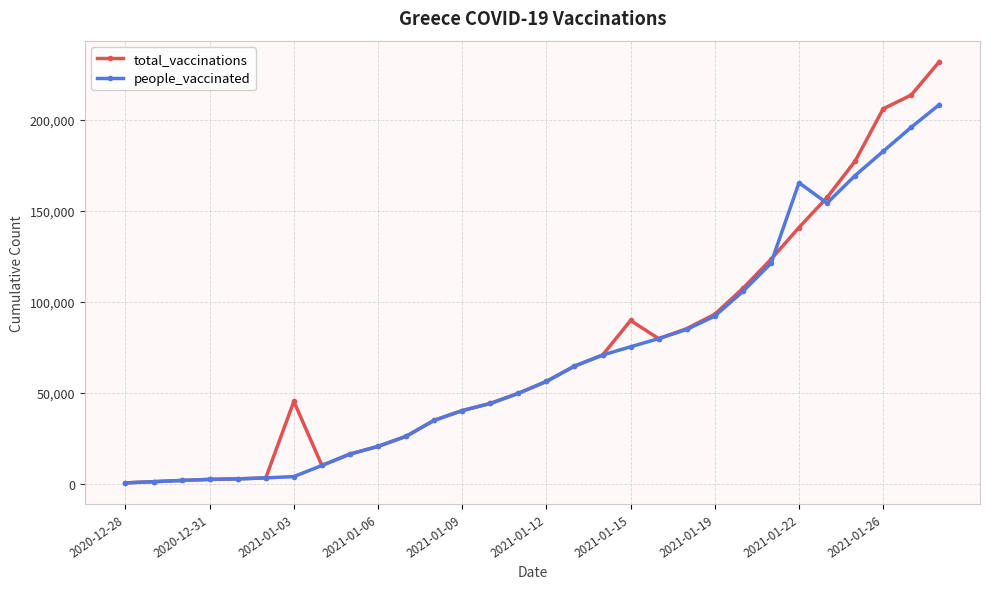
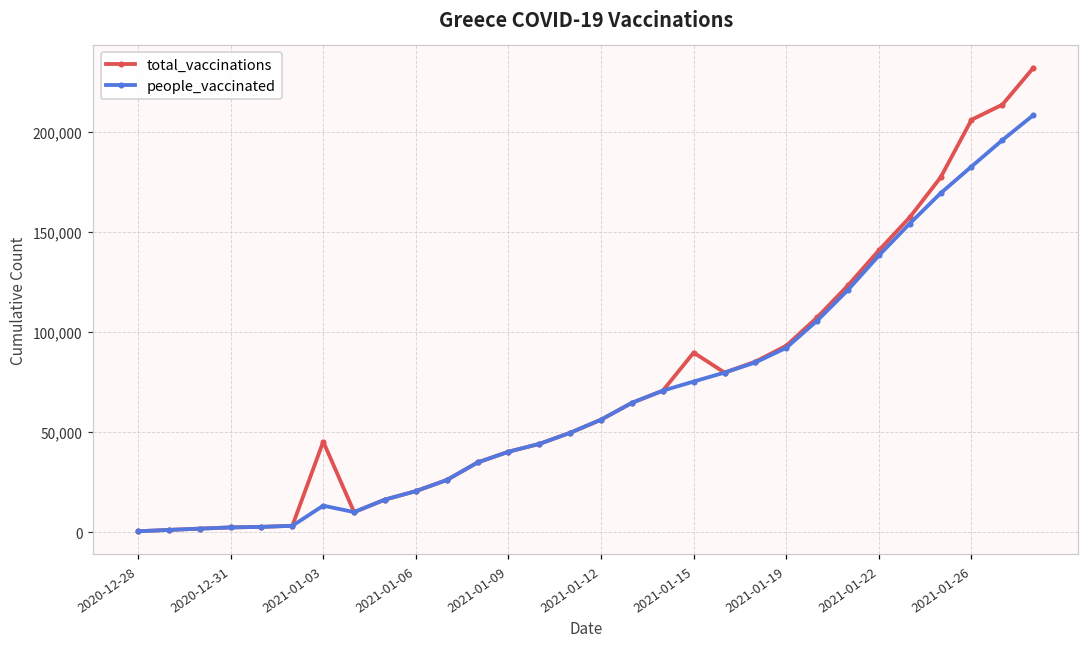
  {
    "total_vaccinations": {
      "2021-01-03": "45,000",
      "2021-01-15": "90,000",
      "2021-01-22": "141,000",
      "2021-01-26": "206,000"
    },
    "people_vaccinated": {
-     "2021-01-03": "4,000",
+     "2021-01-03": "13,000",
      "2021-01-15": "75,000",
-     "2021-01-22": "166,000",
+     "2021-01-22": "138,000",
      "2021-01-26": "183,000"
    }
  }
